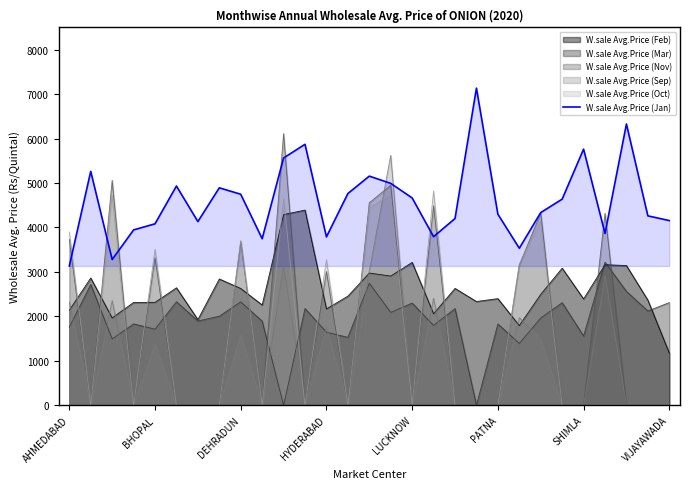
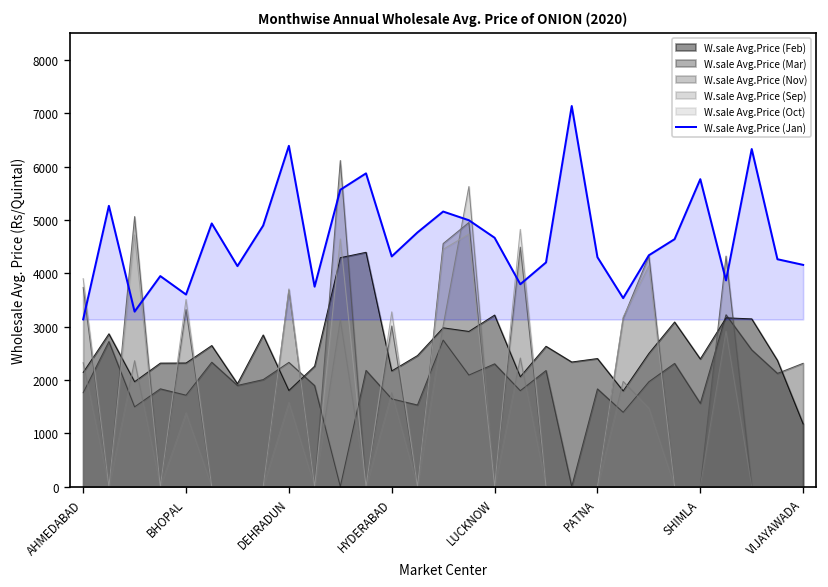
  {
    "W.sale Avg.Price (Feb)": {
      "AHMEDABAD": 2100,
      "BHOPAL": 2300,
-     "DEHRADUN": 2600,
+     "DEHRADUN": 1800,
      "HYDERABAD": 2200,
      "LUCKNOW": 3200,
      "PATNA": 2400,
      "SHIMLA": 2400,
      "VIJAYAWADA": 1200
    },
    "W.sale Avg.Price (Jan)": {
      "AHMEDABAD": 3100,
-     "BHOPAL": 4100,
-     "DEHRADUN": 4700,
-     "HYDERABAD": 3800,
+     "BHOPAL": 3600,
+     "DEHRADUN": 6400,
+     "HYDERABAD": 4300,
      "LUCKNOW": 4700,
      "PATNA": 4300,
      "SHIMLA": 5800,
      "VIJAYAWADA": 4200
    }
  }
